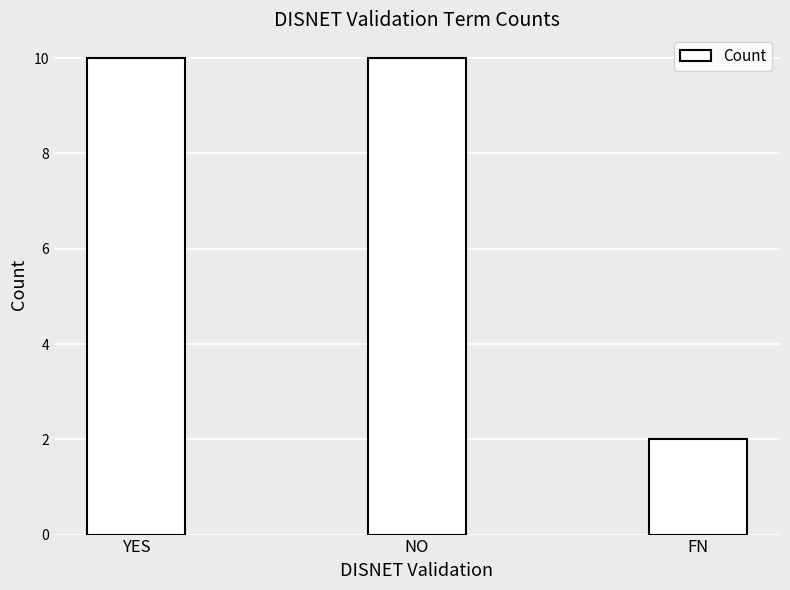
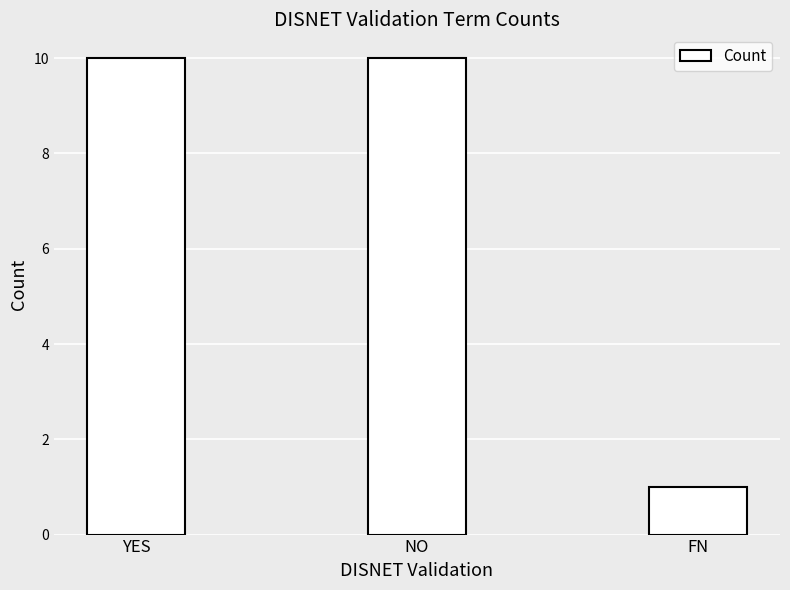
  {
    "YES": 10,
    "NO": 10,
-   "FN": 2
+   "FN": 1
  }
